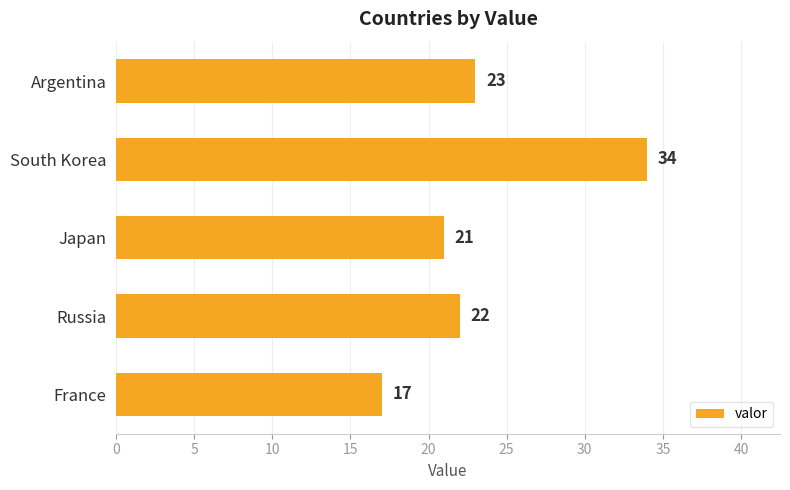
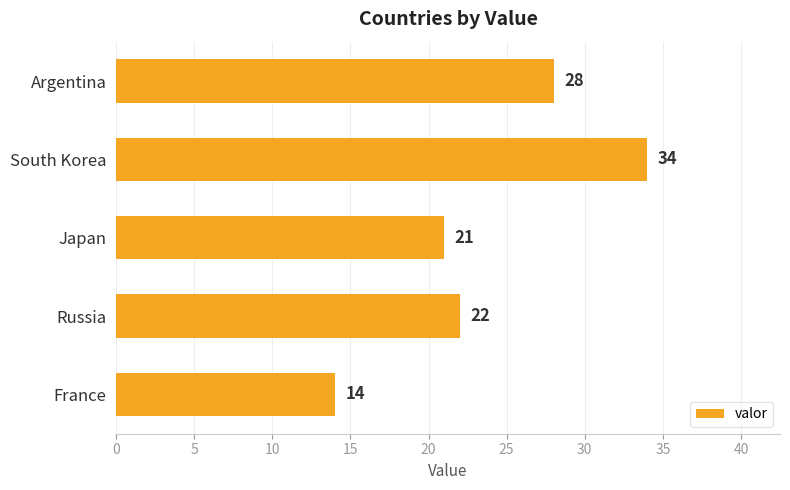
  {
-   "Argentina": 23,
+   "Argentina": 28,
    "South Korea": 34,
    "Japan": 21,
    "Russia": 22,
-   "France": 17
+   "France": 14
  }
